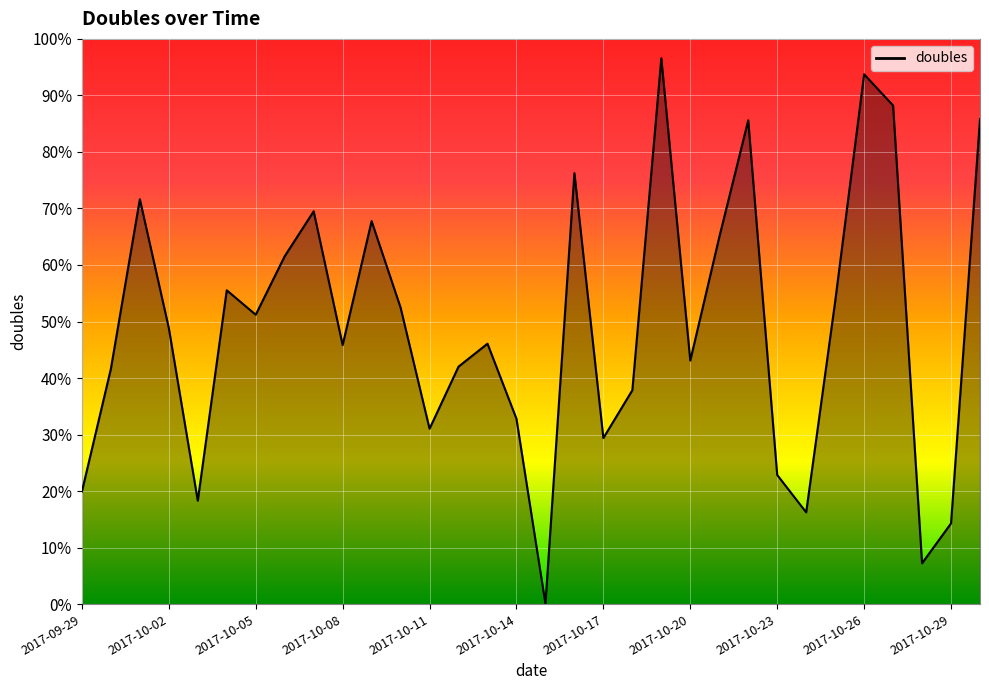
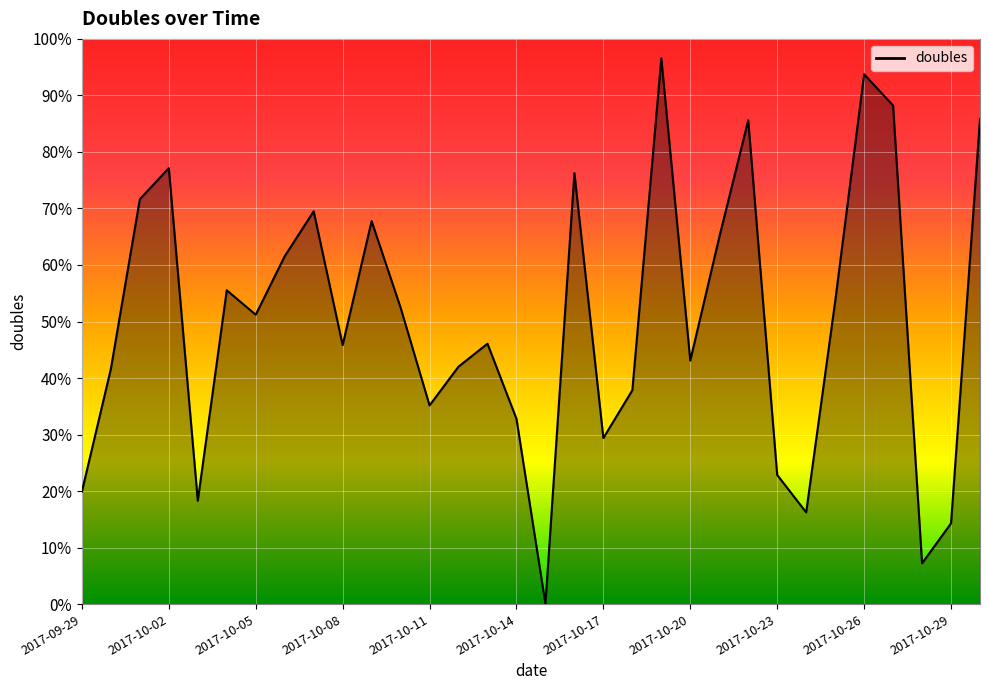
  {
    "2017-09-29": "20%",
-   "2017-10-02": "49%",
+   "2017-10-02": "77%",
    "2017-10-05": "51%",
    "2017-10-08": "46%",
-   "2017-10-11": "31%",
+   "2017-10-11": "35%",
    "2017-10-14": "33%",
    "2017-10-17": "29%",
    "2017-10-20": "43%",
    "2017-10-23": "23%",
    "2017-10-26": "94%",
    "2017-10-29": "14%"
  }
